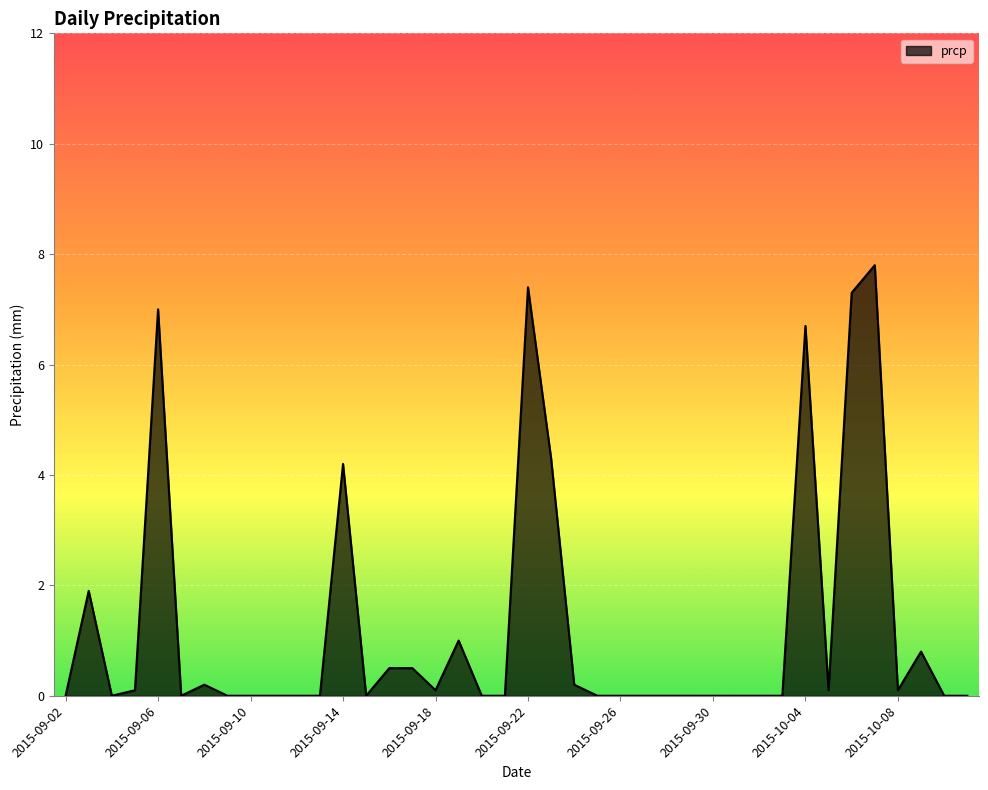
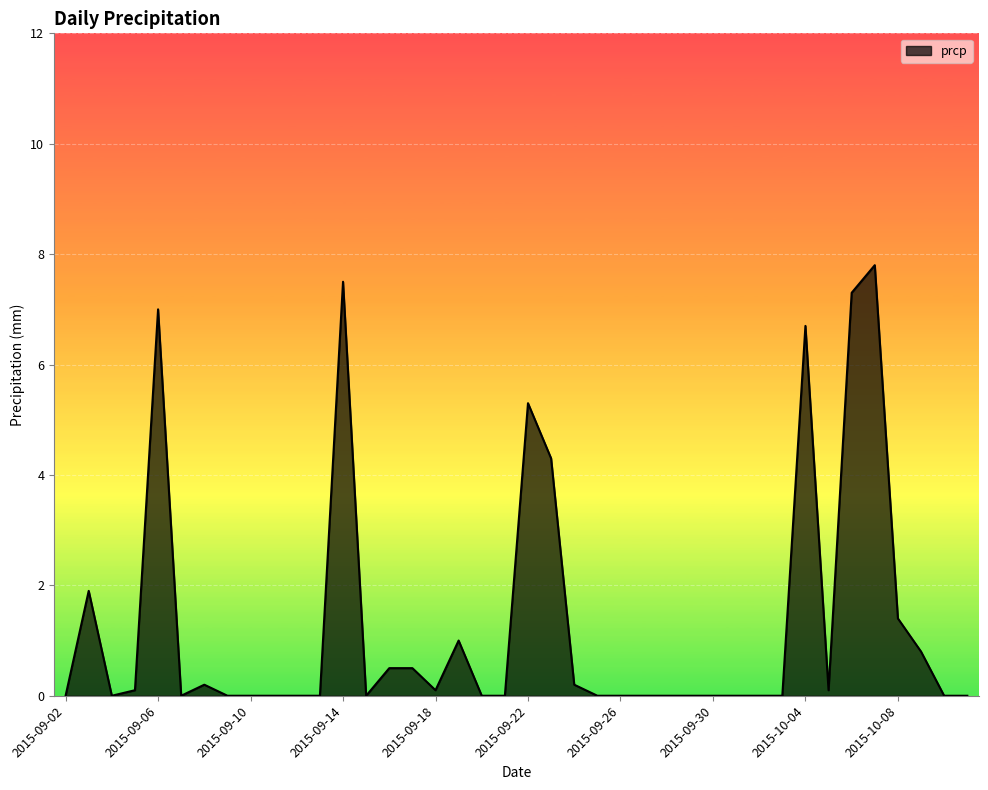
  {
    "2015-09-02": 0.0,
    "2015-09-06": 7.0,
    "2015-09-10": 0.0,
-   "2015-09-14": 4.2,
+   "2015-09-14": 7.5,
    "2015-09-18": 0.1,
-   "2015-09-22": 7.4,
+   "2015-09-22": 5.3,
    "2015-09-26": 0.0,
    "2015-09-30": 0.0,
    "2015-10-04": 6.7,
-   "2015-10-08": 0.1
+   "2015-10-08": 1.4
  }
